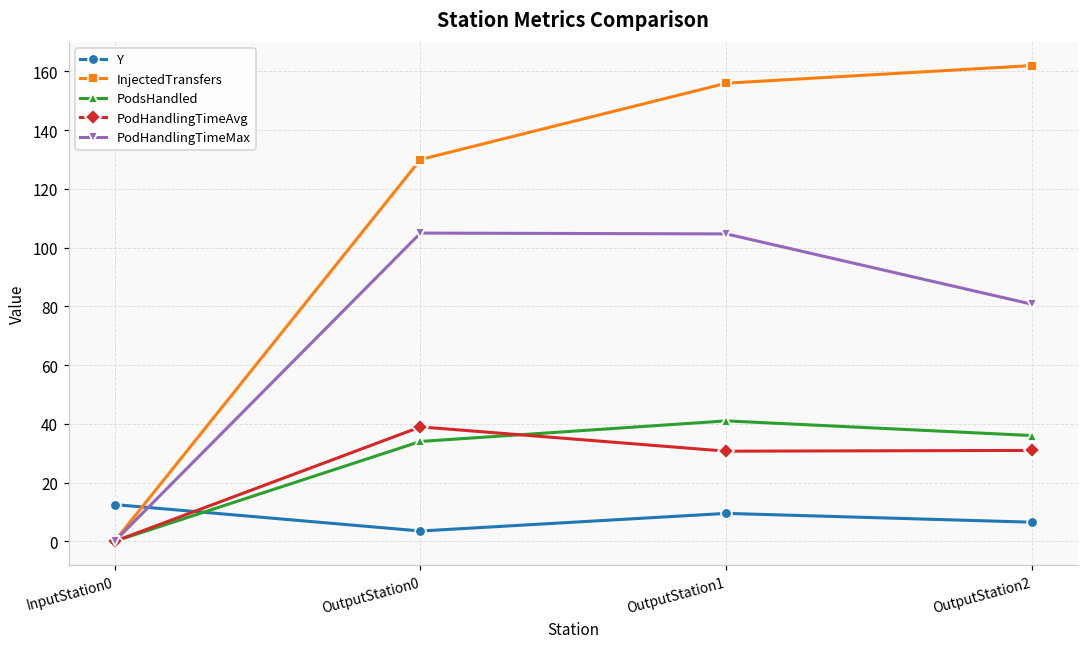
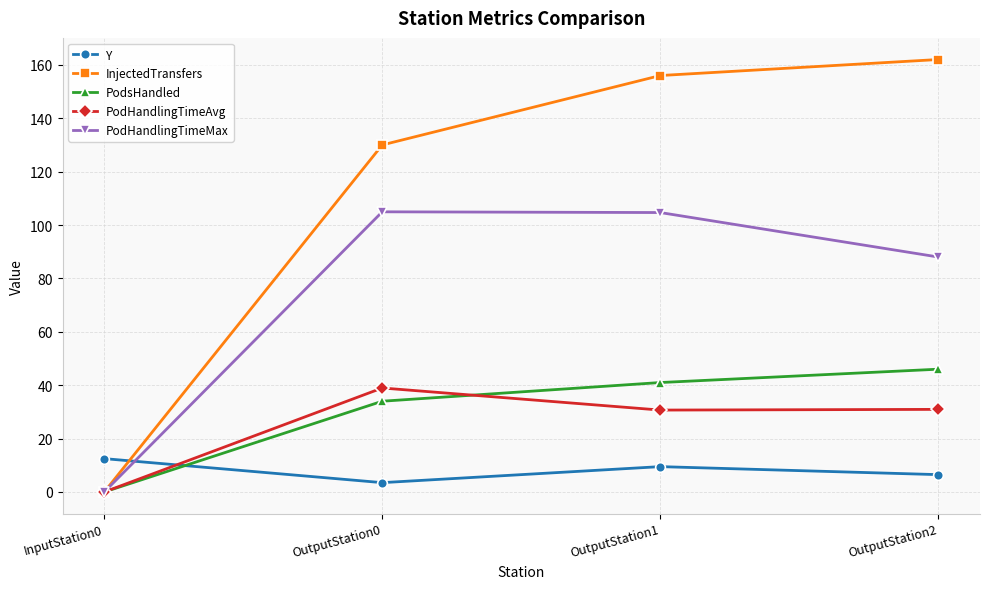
  {
    "Y": {
      "InputStation0": 13,
      "OutputStation0": 4,
      "OutputStation1": 10,
      "OutputStation2": 7
    },
    "InjectedTransfers": {
      "OutputStation0": 130,
      "OutputStation1": 156,
      "OutputStation2": 162
    },
    "PodsHandled": {
      "OutputStation0": 34,
      "OutputStation1": 41,
-     "OutputStation2": 36
+     "OutputStation2": 46
    },
    "PodHandlingTimeAvg": {
      "OutputStation0": 39,
      "OutputStation1": 31,
      "OutputStation2": 31
    },
    "PodHandlingTimeMax": {
      "OutputStation0": 105,
      "OutputStation1": 105,
-     "OutputStation2": 81
+     "OutputStation2": 88
    }
  }
